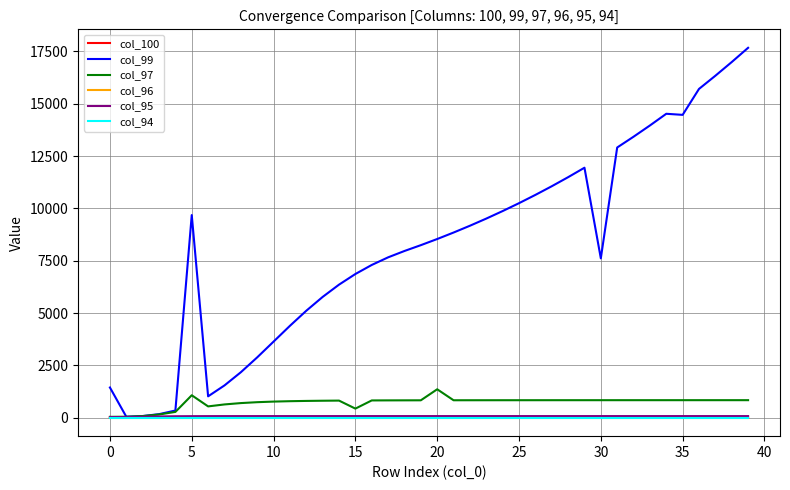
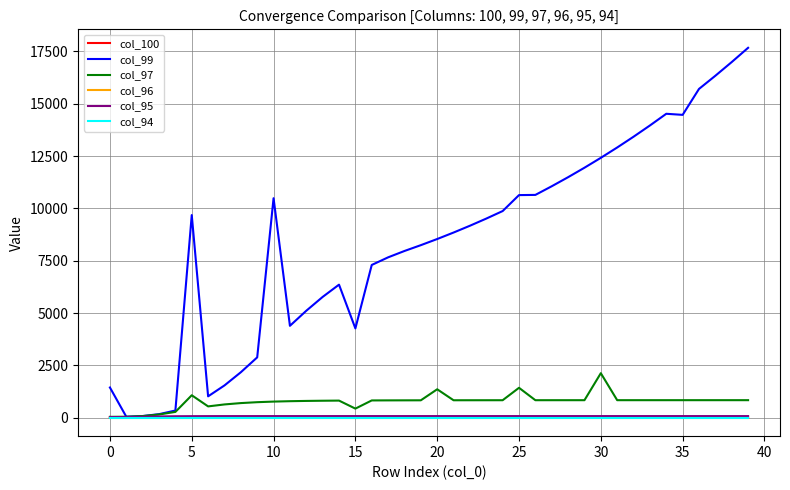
  {
    "col_99": {
      "0": 1400,
      "5": 9700,
-     "10": 3600,
-     "15": 6900,
+     "10": 10500,
+     "15": 4300,
      "20": 8500,
-     "25": 10300,
-     "30": 7600,
+     "25": 10600,
+     "30": 12400,
      "35": 14500
    },
    "col_97": {
      "5": 1100,
      "10": 800,
      "15": 400,
      "20": 1400,
-     "25": 800,
-     "30": 800,
+     "25": 1400,
+     "30": 2100,
      "35": 800
    }
  }
